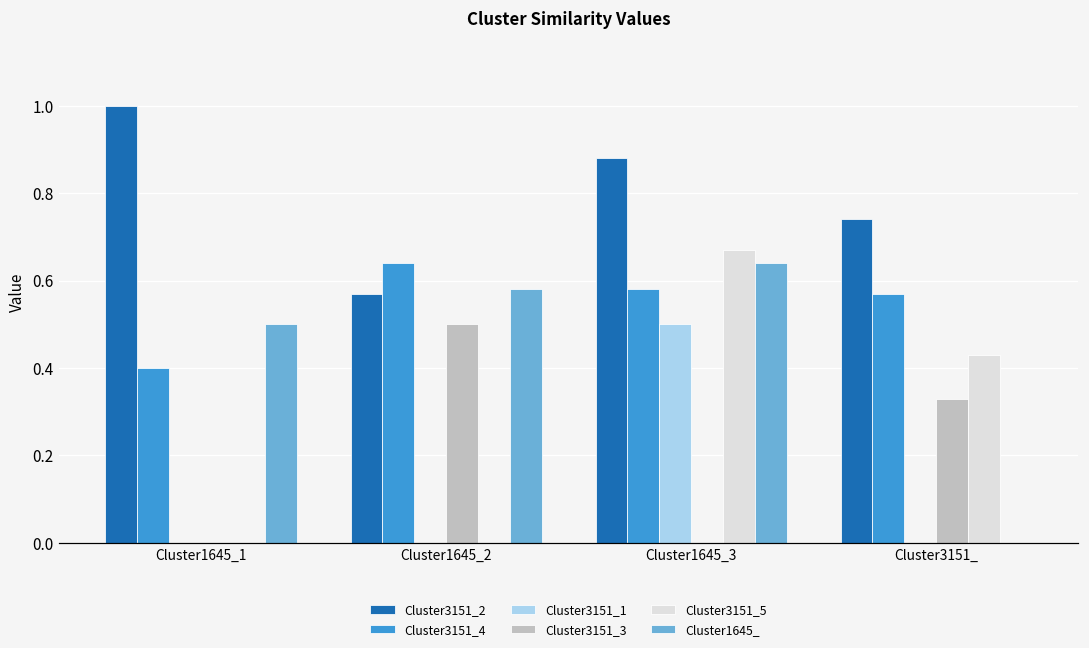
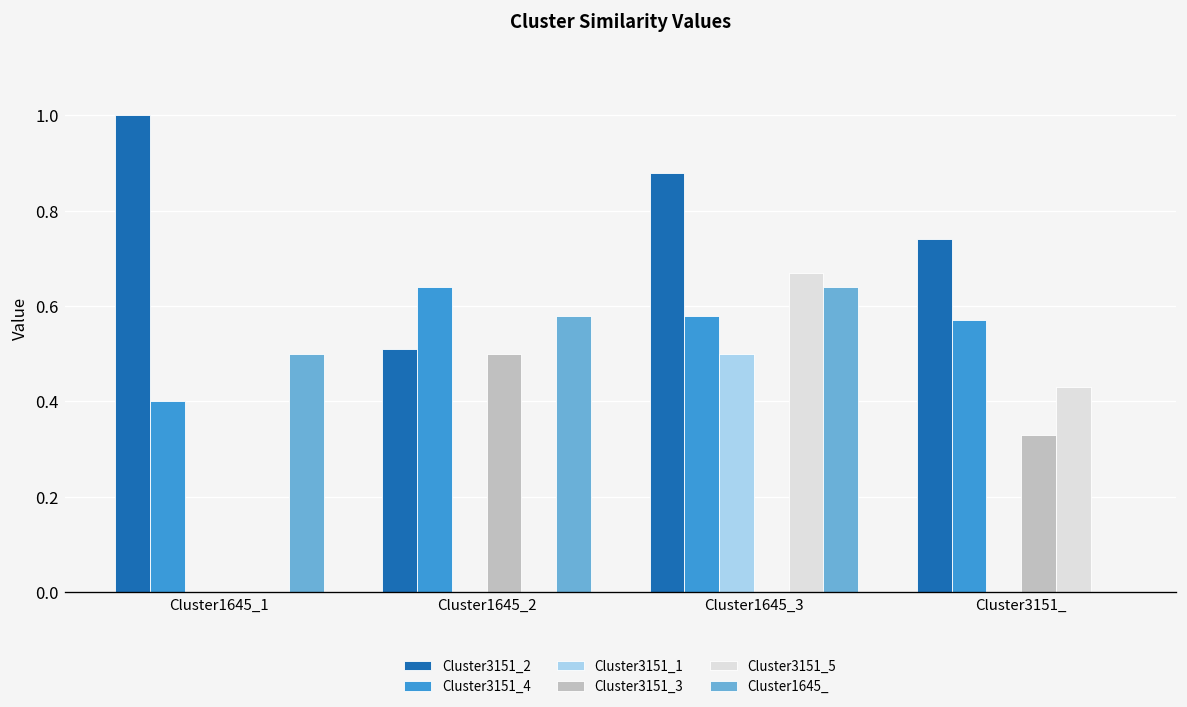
  {
    "Cluster3151_2": {
      "Cluster1645_1": 1.00,
-     "Cluster1645_2": 0.57,
+     "Cluster1645_2": 0.51,
      "Cluster1645_3": 0.88,
      "Cluster3151_": 0.74
    }
  }
